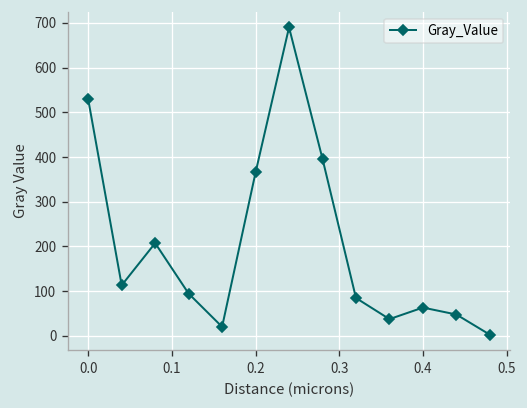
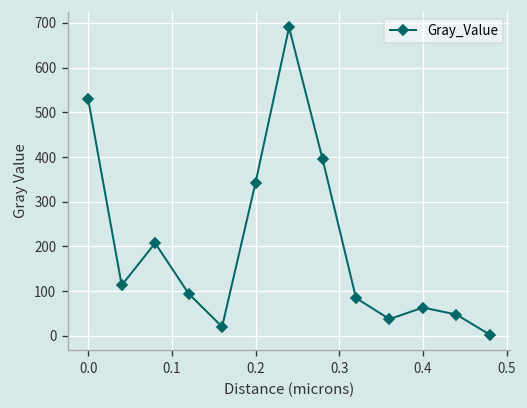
  {
    "0.0": 530,
-   "0.2": 370,
+   "0.2": 340,
    "0.4": 60
  }
